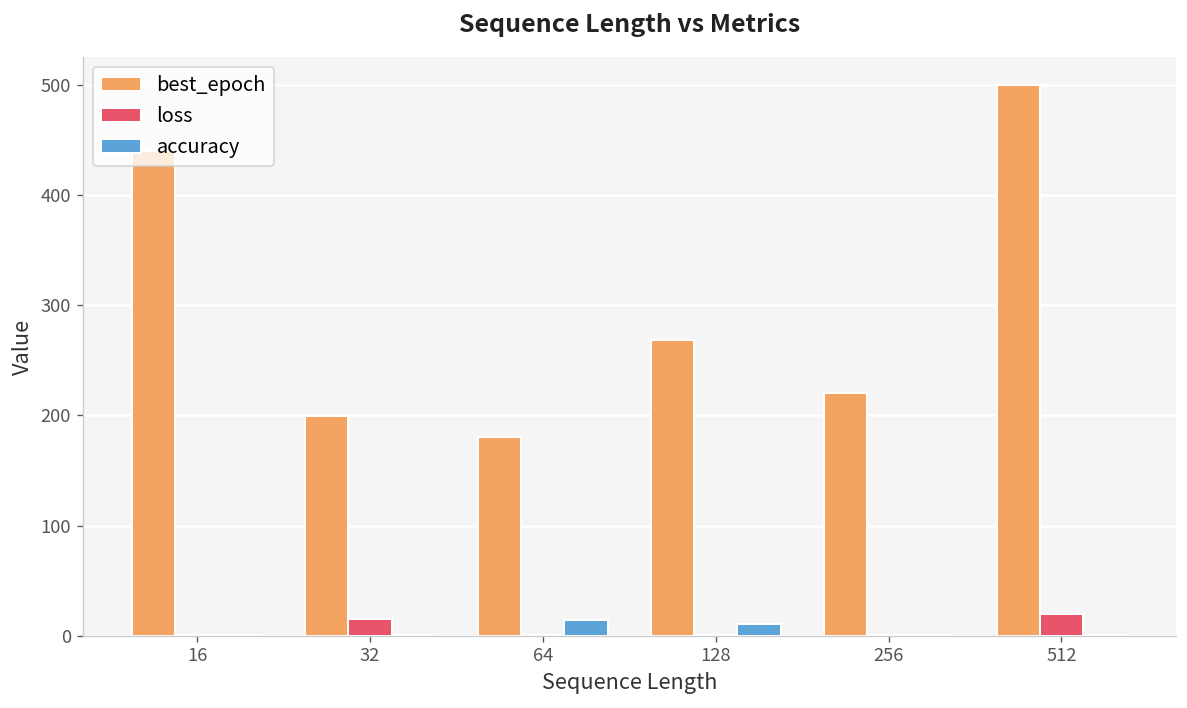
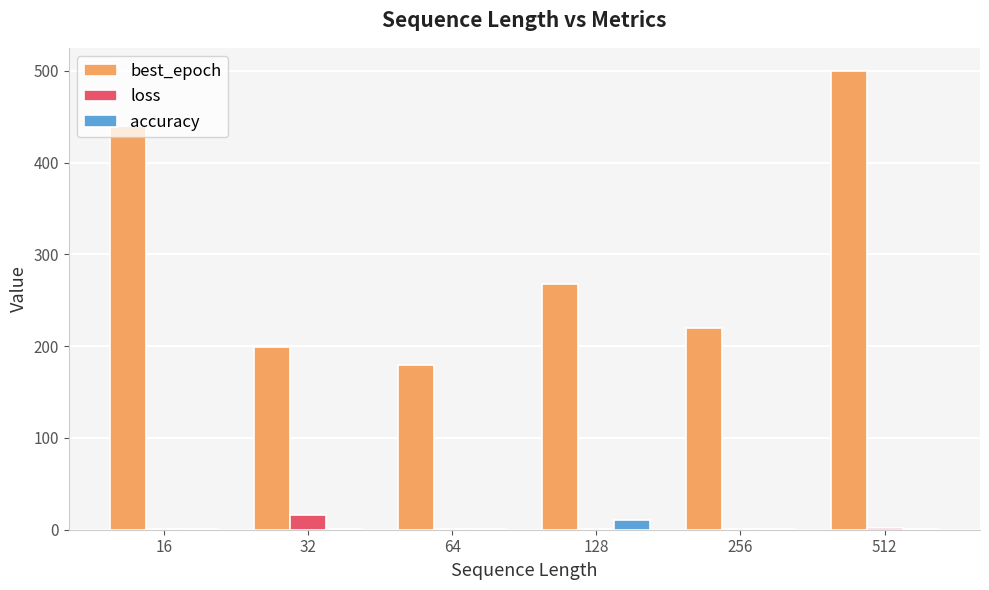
  {
    "best_epoch": {
      "32": 200,
      "64": 180,
      "128": 270,
      "256": 220,
      "512": 500
    },
    "loss": {
      "32": 20,
-     "512": 20
+     "512": 0
    },
    "accuracy": {
-     "64": 10,
+     "64": 0,
      "128": 10
    }
  }
